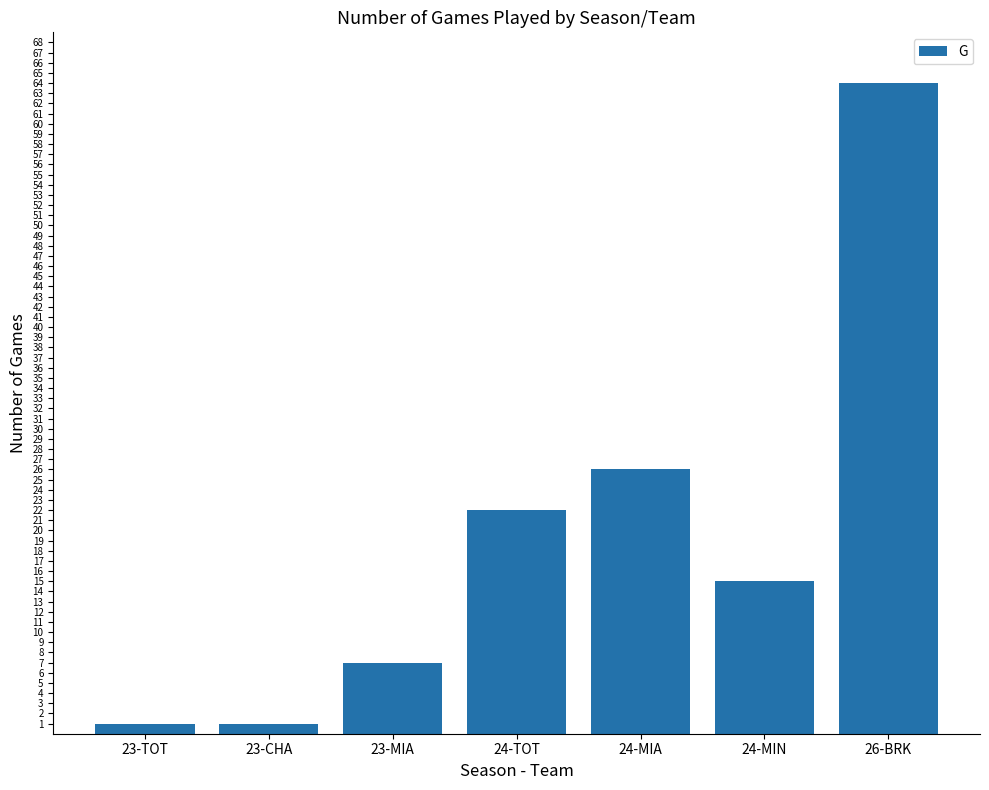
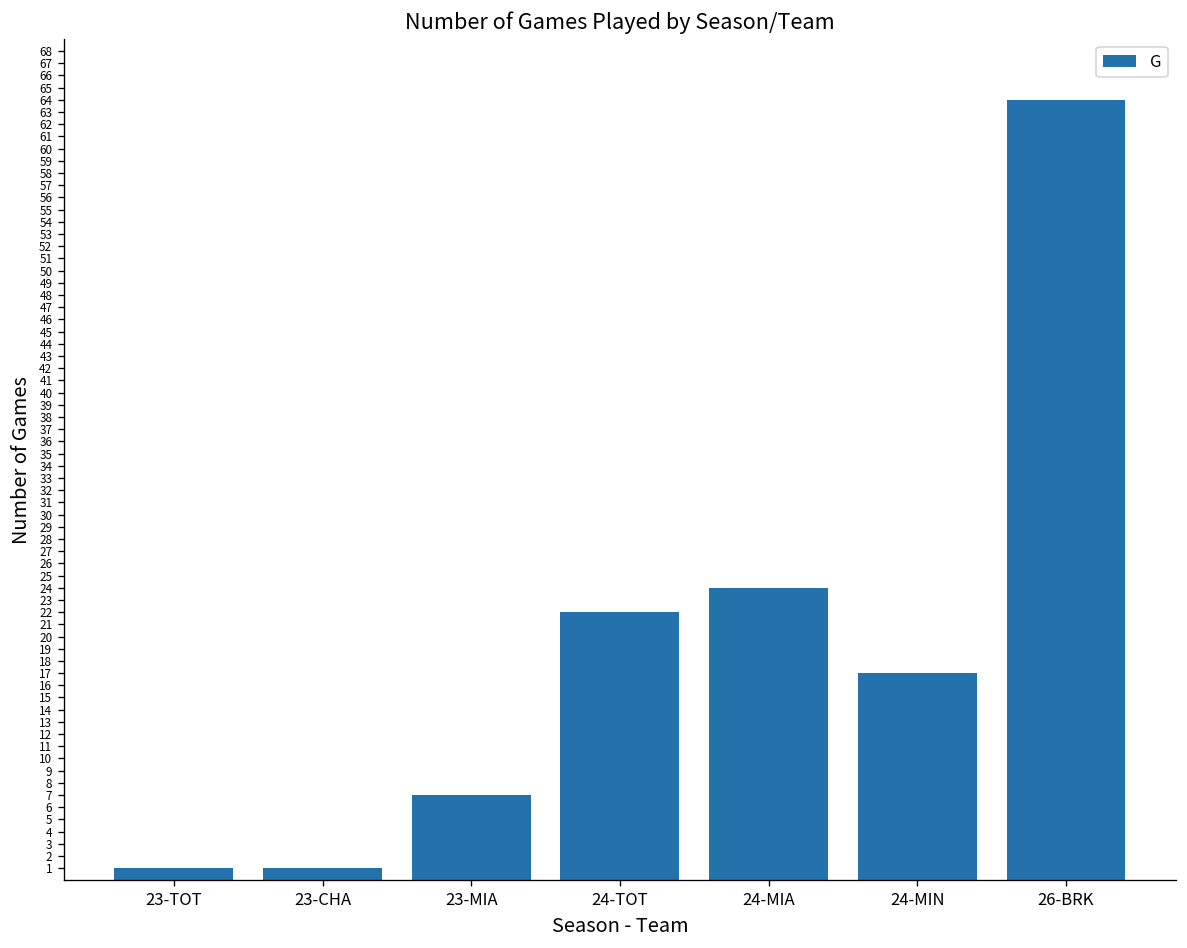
  {
    "23-TOT": 1,
    "23-CHA": 1,
    "23-MIA": 7,
    "24-TOT": 22,
-   "24-MIA": 26,
-   "24-MIN": 15,
+   "24-MIA": 24,
+   "24-MIN": 17,
    "26-BRK": 64
  }
